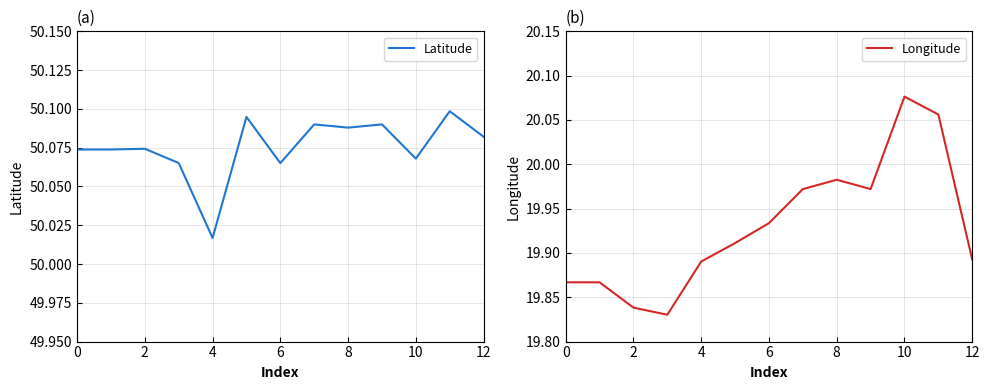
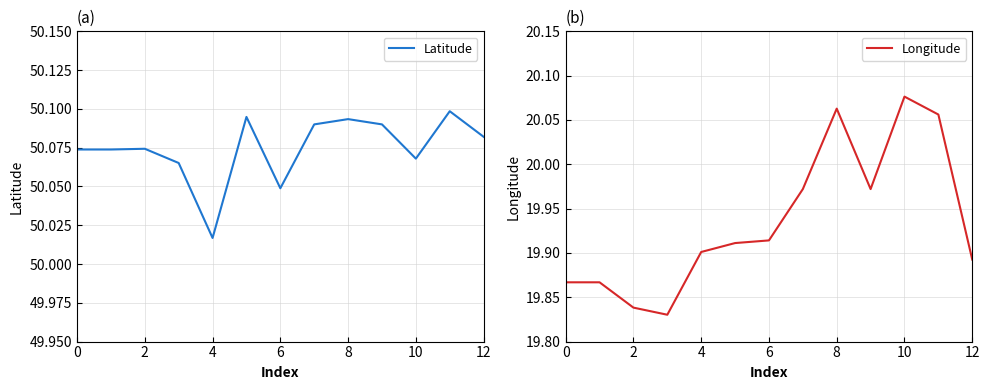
  {
    "(a)": {
      "0": 50.074,
      "2": 50.074,
      "4": 50.017,
-     "6": 50.065,
-     "8": 50.088,
+     "6": 50.049,
+     "8": 50.093,
      "10": 50.068,
      "12": 50.082
    },
    "(b)": {
      "0": 19.87,
      "2": 19.84,
-     "4": 19.89,
-     "6": 19.93,
-     "8": 19.98,
+     "4": 19.90,
+     "6": 19.91,
+     "8": 20.06,
      "10": 20.08,
      "12": 19.89
    }
  }
